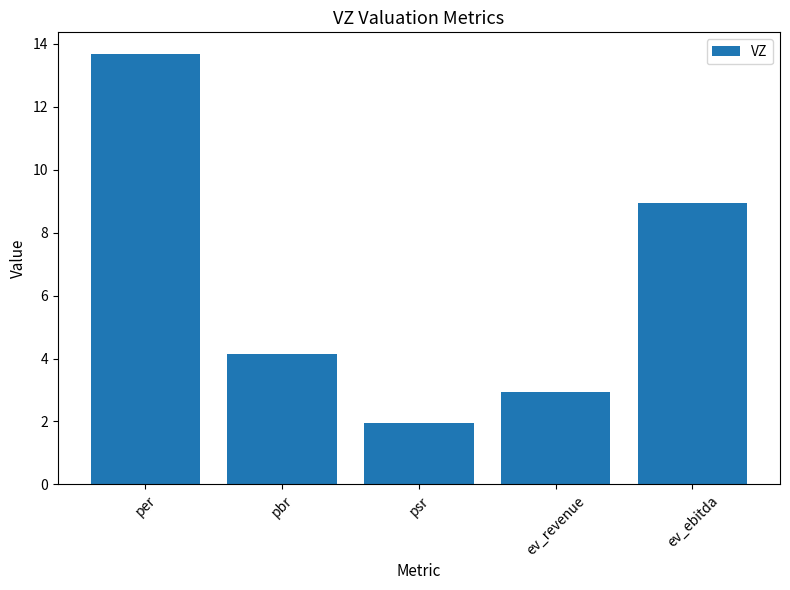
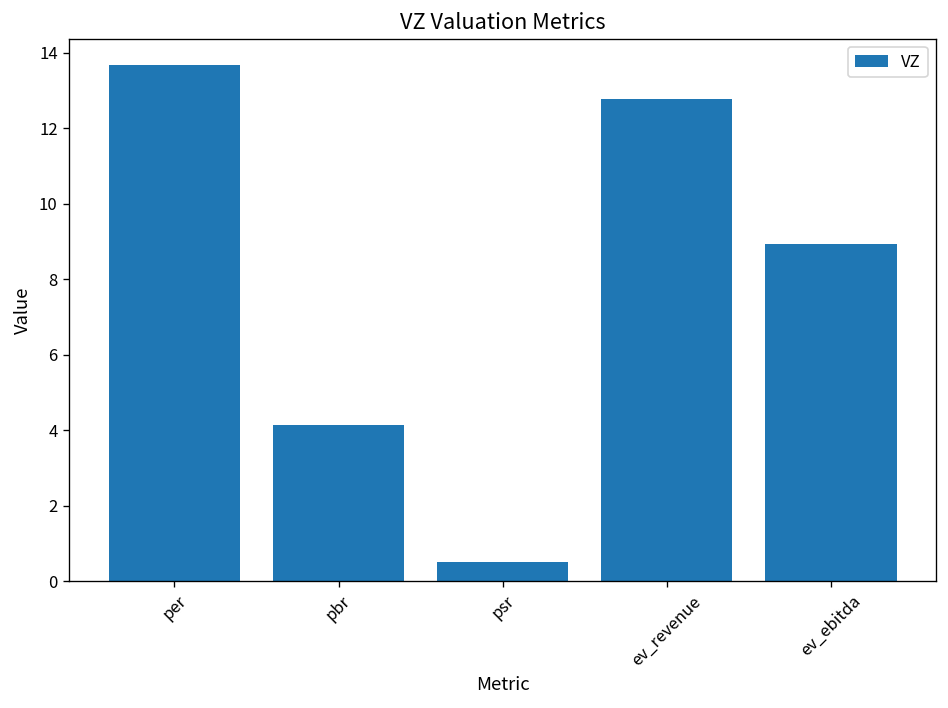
  {
    "per": 13.7,
    "pbr": 4.1,
-   "psr": 2.0,
-   "ev_revenue": 3.0,
+   "psr": 0.5,
+   "ev_revenue": 12.8,
    "ev_ebitda": 8.9
  }
